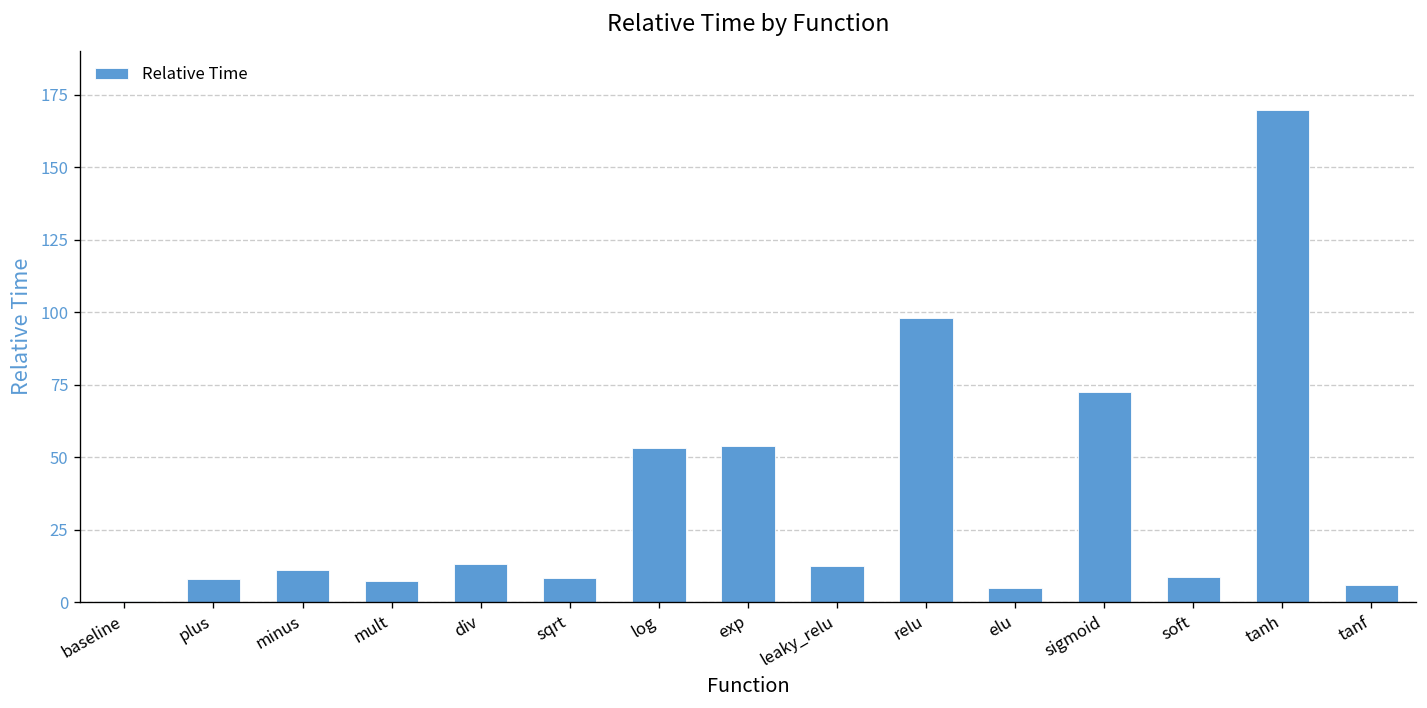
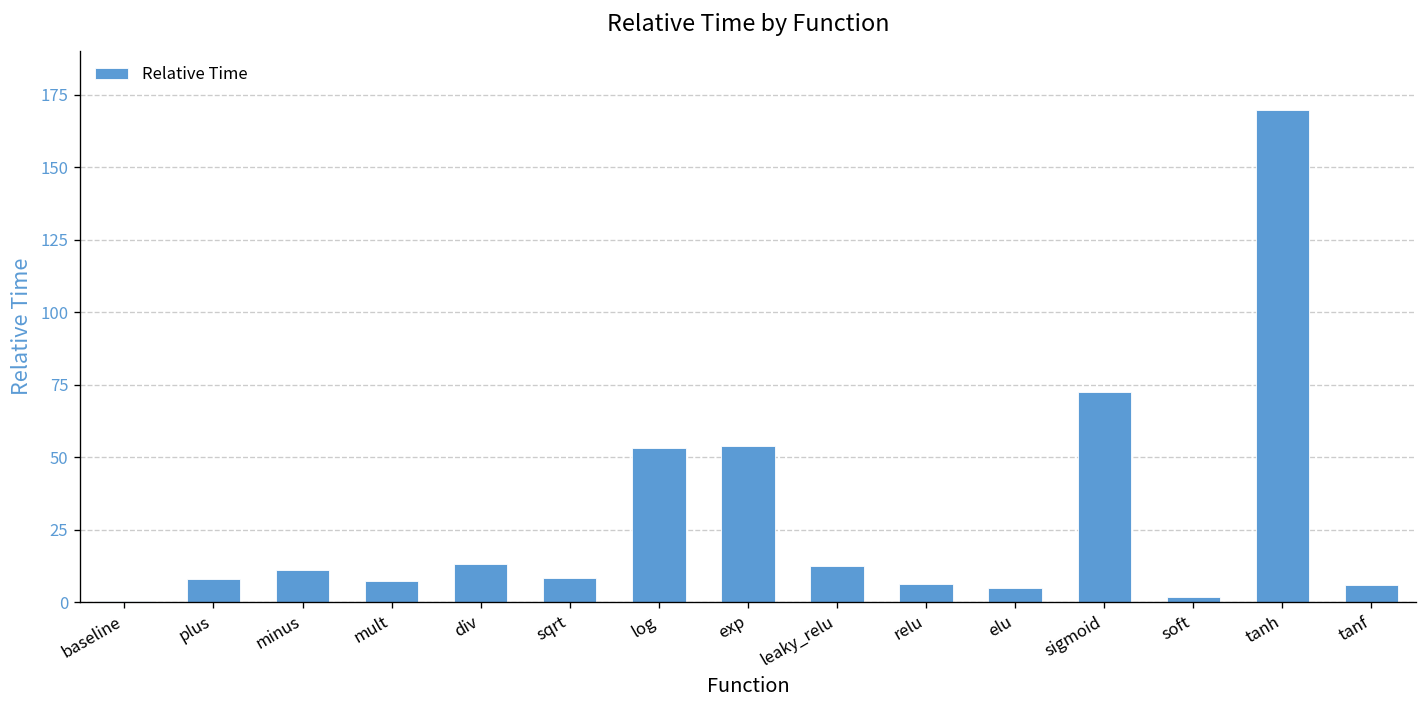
  {
    "plus": 8,
    "minus": 11,
    "mult": 7,
    "div": 13,
    "sqrt": 8,
    "log": 53,
    "exp": 54,
    "leaky_relu": 12,
-   "relu": 98,
+   "relu": 6,
    "elu": 5,
    "sigmoid": 73,
-   "soft": 9,
+   "soft": 2,
    "tanh": 170,
    "tanf": 6
  }
